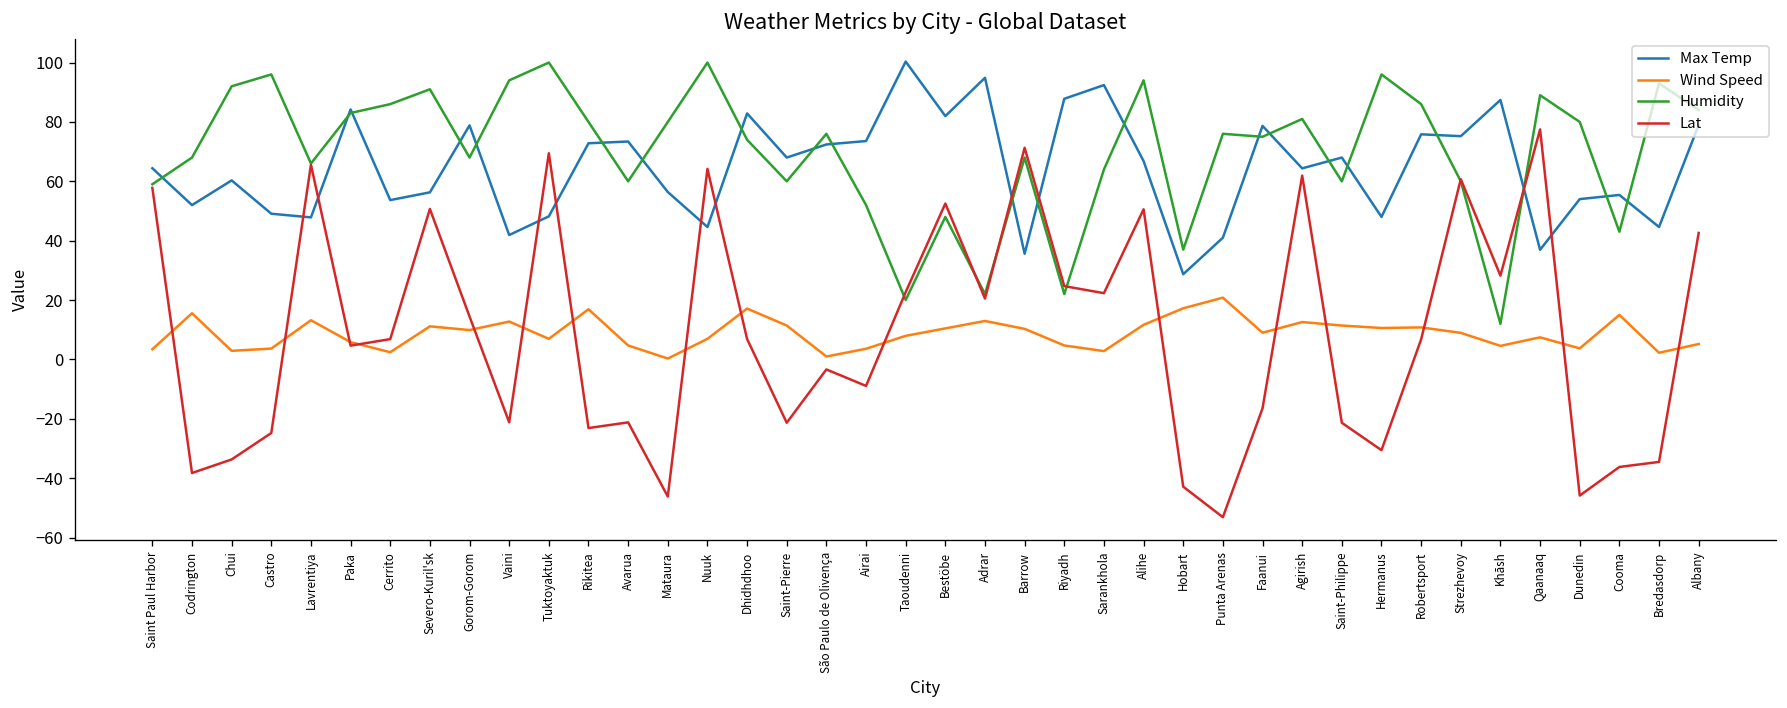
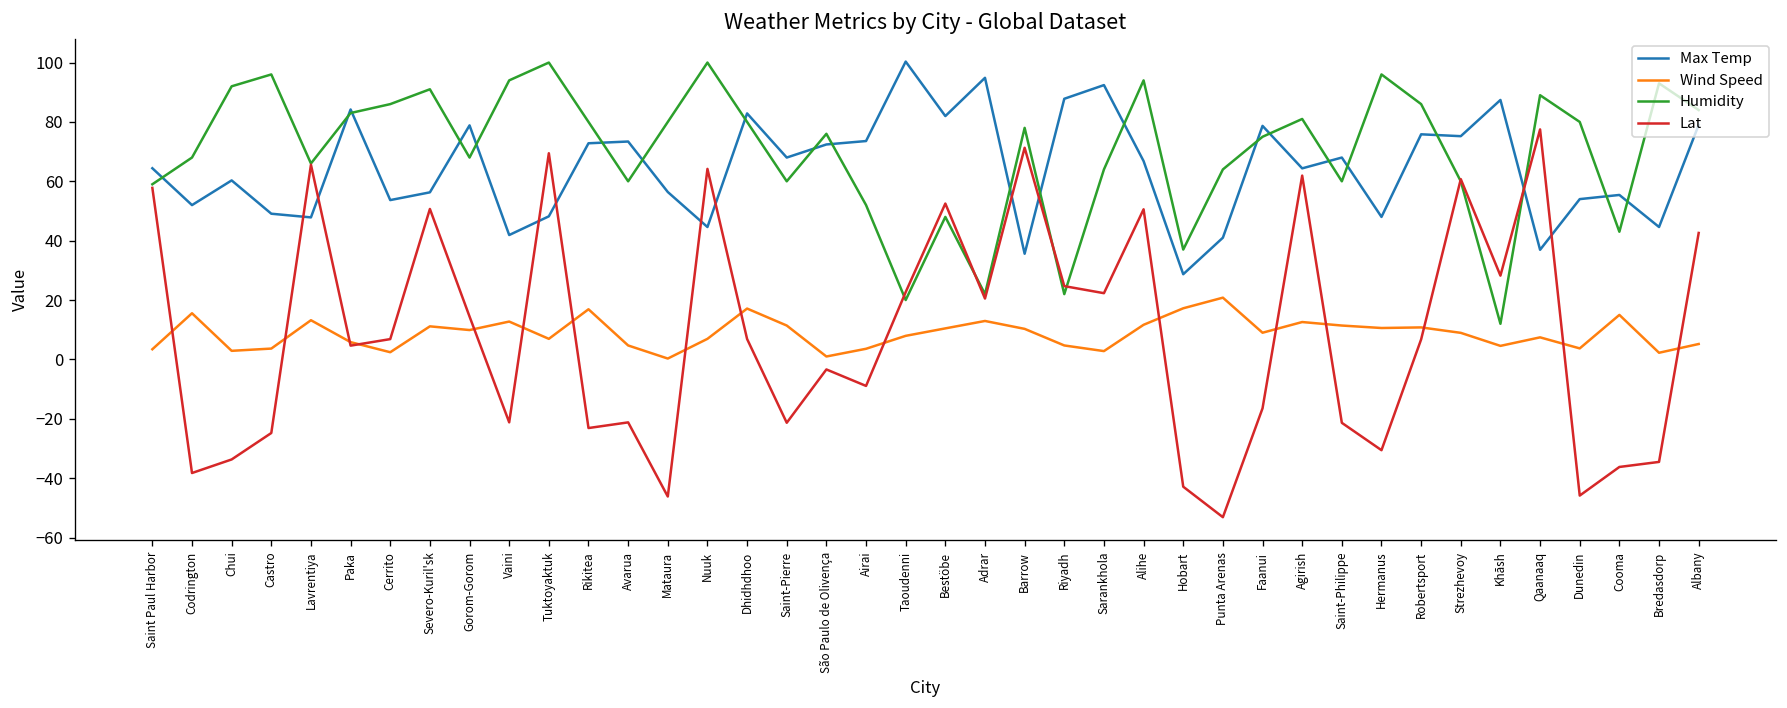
  {
    "Max Temp": {
      "Saint Paul Harbor": 64,
      "Codrington": 52,
      "Chui": 60,
      "Castro": 49,
      "Lavrentiya": 48,
      "Paka": 84,
      "Cerrito": 54,
      "Severo-Kuril'sk": 56,
      "Gorom-Gorom": 79,
      "Vaini": 42,
      "Tuktoyaktuk": 48,
      "Rikitea": 73,
      "Avarua": 73,
      "Mataura": 56,
      "Nuuk": 45,
      "Dhidhdhoo": 83,
      "Saint-Pierre": 68,
      "São Paulo de Olivença": 72,
      "Airai": 74,
      "Taoudenni": 100,
      "Bestöbe": 82,
      "Adrar": 95,
      "Barrow": 36,
      "Riyadh": 88,
      "Sarankhola": 92,
      "Alihe": 67,
      "Hobart": 29,
      "Punta Arenas": 41,
      "Faanui": 79,
      "Agirish": 64,
      "Saint-Philippe": 68,
      "Hermanus": 48,
      "Robertsport": 76,
      "Strezhevoy": 75,
      "Khāsh": 87,
      "Qaanaaq": 37,
      "Dunedin": 54,
      "Cooma": 55,
      "Bredasdorp": 45
    },
    "Wind Speed": {
      "Saint Paul Harbor": 3,
      "Codrington": 16,
      "Chui": 3,
      "Castro": 4,
      "Lavrentiya": 13,
      "Paka": 6,
      "Cerrito": 2,
      "Severo-Kuril'sk": 11,
      "Gorom-Gorom": 10,
      "Vaini": 13,
      "Tuktoyaktuk": 7,
      "Rikitea": 17,
      "Avarua": 5,
      "Mataura": 0,
      "Nuuk": 7,
      "Dhidhdhoo": 17,
      "Saint-Pierre": 11,
      "São Paulo de Olivença": 1,
      "Airai": 4,
      "Taoudenni": 8,
      "Bestöbe": 10,
      "Adrar": 13,
      "Barrow": 10,
      "Riyadh": 5,
      "Sarankhola": 3,
      "Alihe": 12,
      "Hobart": 17,
      "Punta Arenas": 21,
      "Faanui": 9,
      "Agirish": 13,
      "Saint-Philippe": 11,
      "Hermanus": 11,
      "Robertsport": 11,
      "Strezhevoy": 9,
      "Khāsh": 5,
      "Qaanaaq": 7,
      "Dunedin": 4,
      "Cooma": 15,
      "Bredasdorp": 2,
      "Albany": 5
    },
    "Humidity": {
      "Saint Paul Harbor": 59,
      "Codrington": 68,
      "Chui": 92,
      "Castro": 96,
      "Paka": 83,
      "Cerrito": 86,
      "Severo-Kuril'sk": 91,
      "Gorom-Gorom": 68,
      "Vaini": 94,
      "Tuktoyaktuk": 100,
      "Rikitea": 80,
      "Avarua": 60,
      "Mataura": 80,
      "Nuuk": 100,
-     "Dhidhdhoo": 74,
+     "Dhidhdhoo": 80,
      "Saint-Pierre": 60,
      "São Paulo de Olivença": 76,
      "Airai": 52,
      "Taoudenni": 20,
      "Bestöbe": 48,
      "Adrar": 22,
-     "Barrow": 68,
+     "Barrow": 78,
      "Riyadh": 22,
      "Sarankhola": 64,
      "Alihe": 94,
      "Hobart": 37,
-     "Punta Arenas": 76,
+     "Punta Arenas": 64,
      "Faanui": 75,
      "Agirish": 81,
      "Saint-Philippe": 60,
      "Hermanus": 96,
      "Robertsport": 86,
      "Khāsh": 12,
      "Qaanaaq": 89,
      "Dunedin": 80,
      "Cooma": 43
    },
    "Lat": {
      "Saint Paul Harbor": 58,
      "Codrington": -38,
      "Chui": -34,
      "Castro": -25,
      "Paka": 5,
      "Cerrito": 7,
      "Severo-Kuril'sk": 51,
      "Gorom-Gorom": 14,
      "Vaini": -21,
      "Tuktoyaktuk": 69,
      "Rikitea": -23,
      "Avarua": -21,
      "Mataura": -46,
      "Nuuk": 64,
      "Dhidhdhoo": 7,
      "Saint-Pierre": -21,
      "São Paulo de Olivença": -3,
      "Airai": -9,
      "Taoudenni": 23,
      "Bestöbe": 53,
      "Adrar": 21,
      "Barrow": 71,
      "Riyadh": 25,
      "Sarankhola": 22,
      "Alihe": 51,
      "Hobart": -43,
      "Punta Arenas": -53,
      "Faanui": -16,
      "Agirish": 62,
      "Saint-Philippe": -21,
      "Hermanus": -31,
      "Robertsport": 7,
      "Khāsh": 28,
      "Qaanaaq": 77,
      "Dunedin": -46,
      "Cooma": -36,
      "Bredasdorp": -35,
      "Albany": 43
    }
  }
